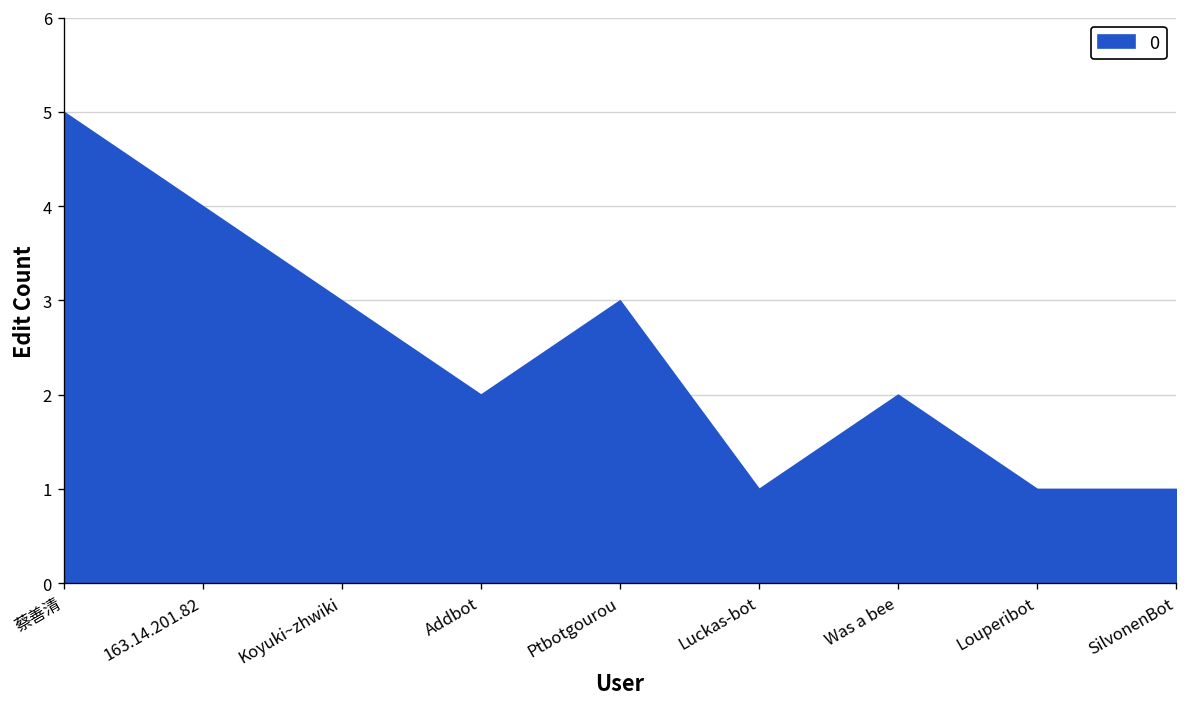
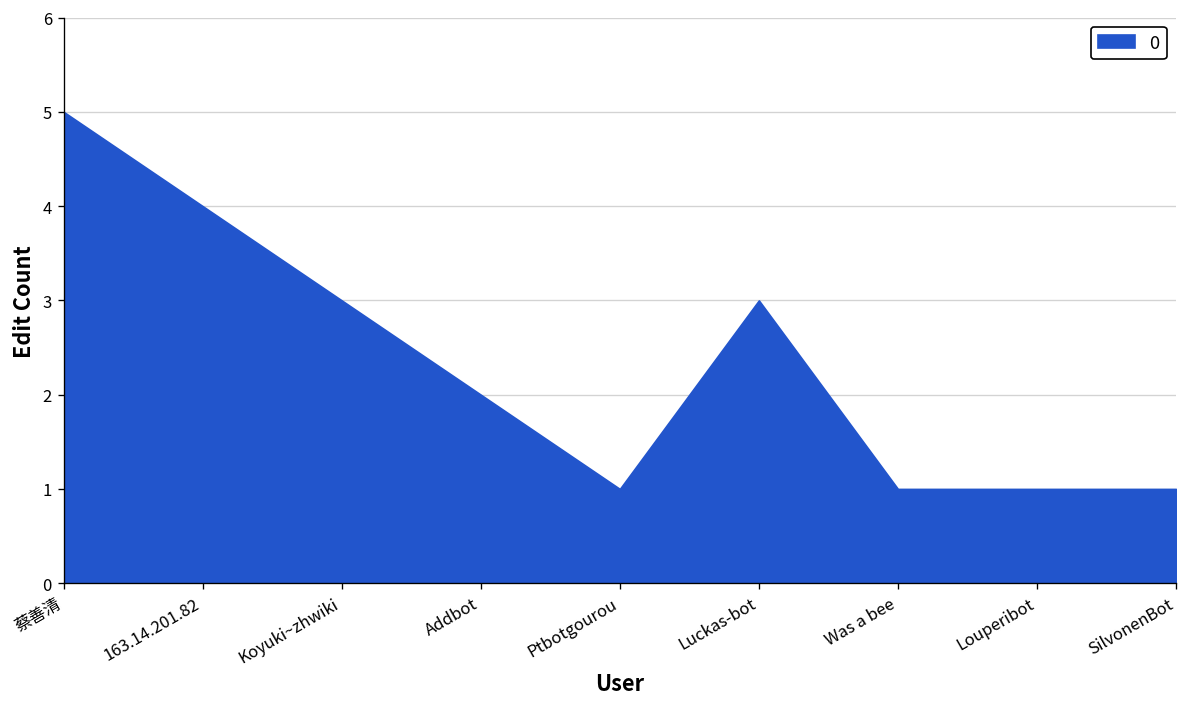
  {
    "蔡善清": 5,
    "163.14.201.82": 4,
    "Koyuki~zhwiki": 3,
    "Addbot": 2,
-   "Ptbotgourou": 3,
-   "Luckas-bot": 1,
-   "Was a bee": 2,
+   "Ptbotgourou": 1,
+   "Luckas-bot": 3,
+   "Was a bee": 1,
    "Louperibot": 1,
    "SilvonenBot": 1
  }
